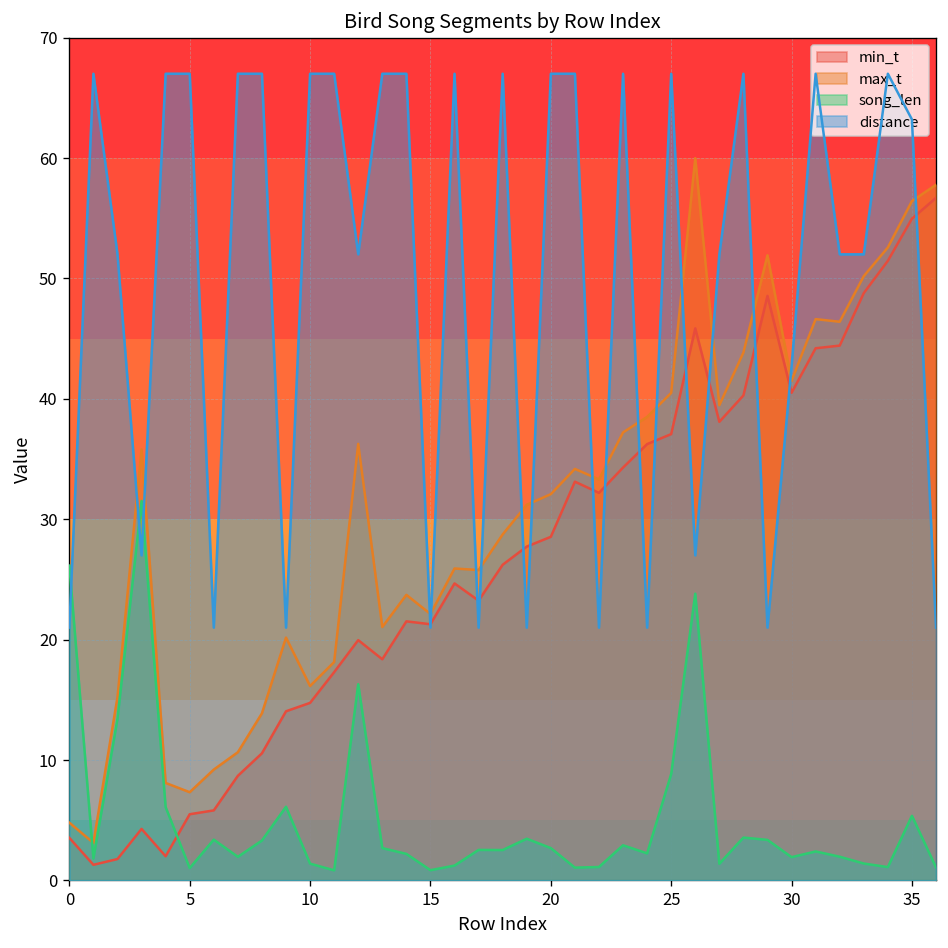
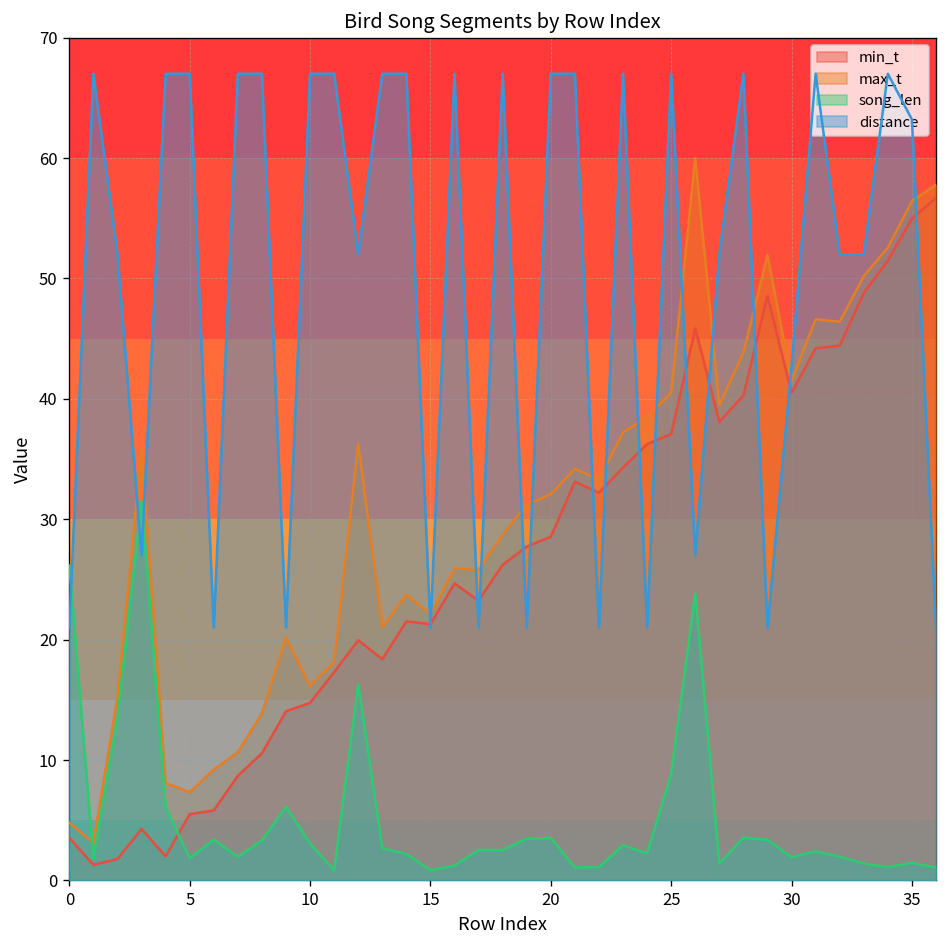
  {
    "song_len": {
      "0": 26.2,
-     "5": 1.0,
-     "10": 1.4,
+     "5": 1.8,
+     "10": 3.1,
      "15": 0.9,
-     "20": 2.7,
+     "20": 3.5,
      "25": 8.8,
      "30": 1.9,
-     "35": 5.4
+     "35": 1.5
    },
    "distance": {
      "0": 21.0,
      "5": 67.0,
      "10": 67.0,
      "15": 21.0,
      "20": 67.0,
      "25": 67.0,
      "30": 42.7
    }
  }
